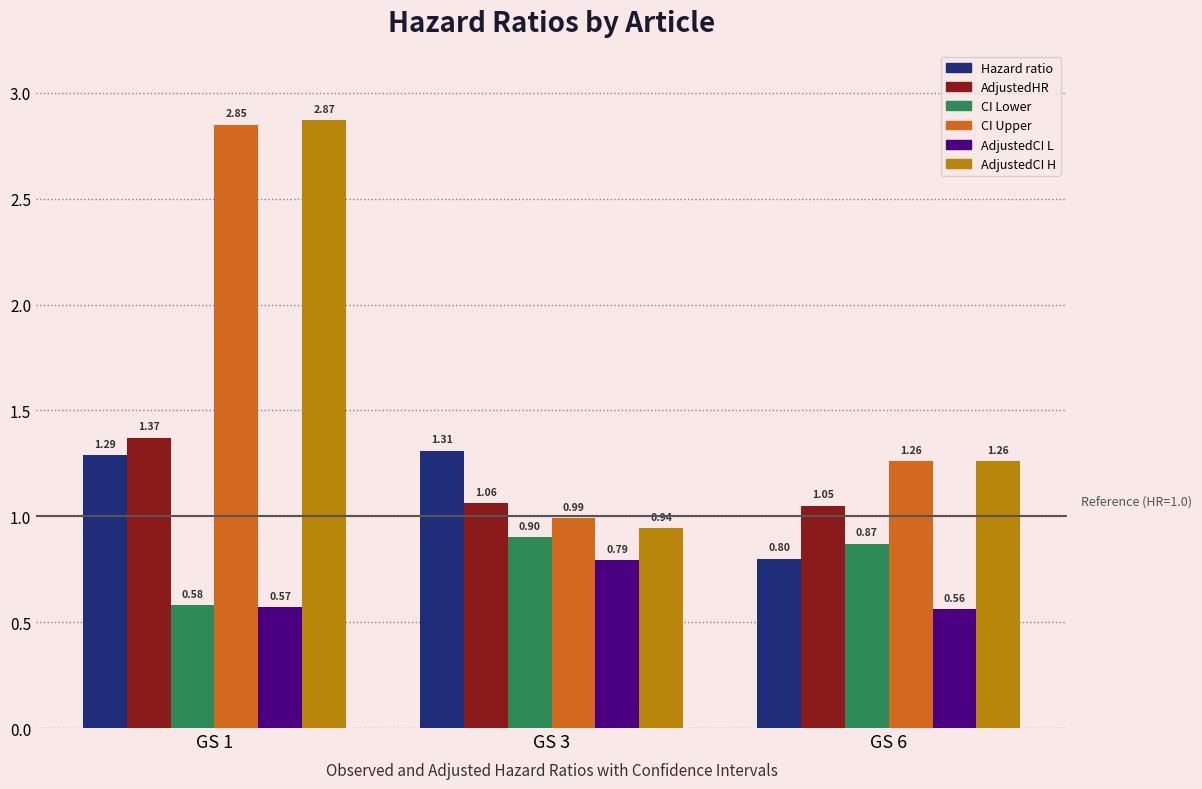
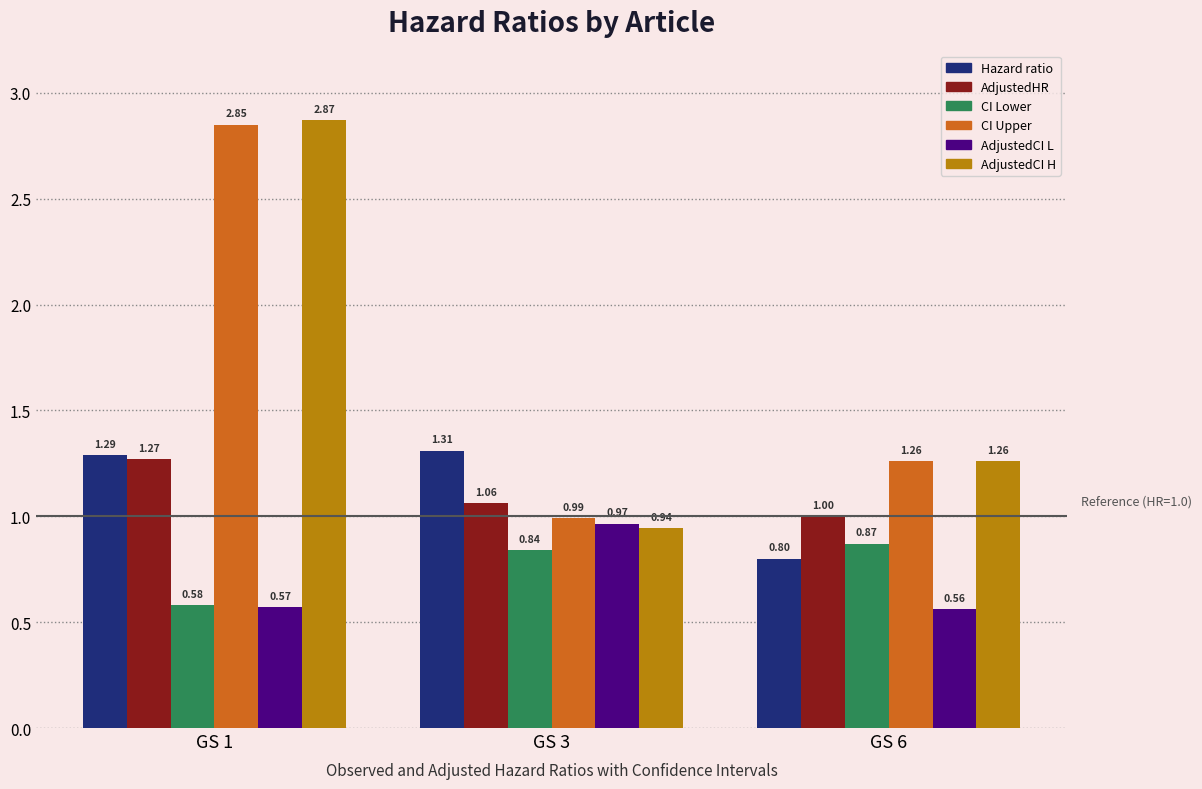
  {
    "Hazard ratio": {
      "GS 1": 1.29,
      "GS 3": 1.31,
      "GS 6": 0.80
    },
    "AdjustedHR": {
-     "GS 1": 1.37,
+     "GS 1": 1.27,
      "GS 3": 1.06,
-     "GS 6": 1.05
+     "GS 6": 1.00
    },
    "CI Lower": {
      "GS 1": 0.58,
-     "GS 3": 0.90,
+     "GS 3": 0.84,
      "GS 6": 0.87
    },
    "AdjustedCI L": {
      "GS 1": 0.57,
-     "GS 3": 0.79,
+     "GS 3": 0.97,
      "GS 6": 0.56
    }
  }
